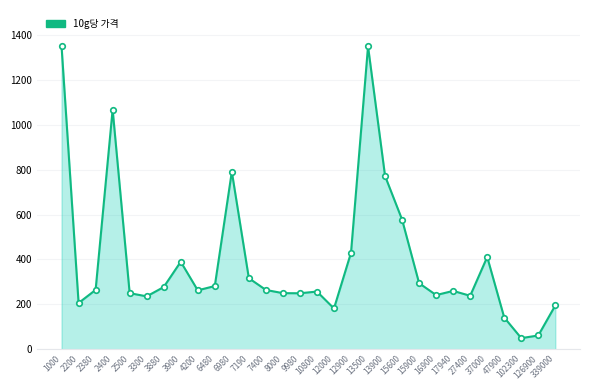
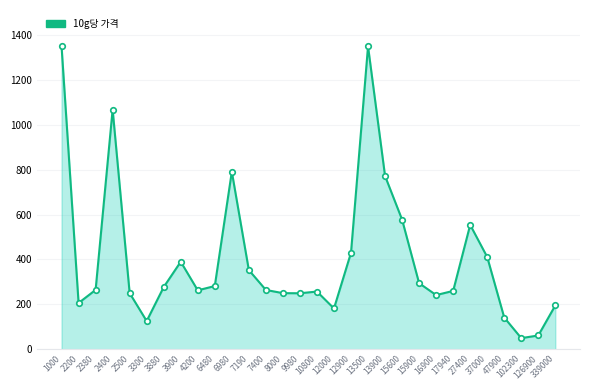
  {
    "1000": 1350,
    "2200": 210,
    "2380": 260,
    "2400": 1070,
    "2500": 250,
-   "3300": 240,
+   "3300": 130,
    "3880": 280,
    "3900": 390,
    "4200": 260,
    "6480": 280,
    "6980": 790,
-   "7190": 320,
+   "7190": 350,
    "7400": 260,
    "8000": 250,
    "9980": 250,
    "10800": 260,
    "12000": 180,
    "12900": 430,
    "13500": 1350,
    "13900": 770,
    "15600": 580,
    "15900": 290,
    "16900": 240,
    "17940": 260,
-   "27400": 240,
+   "27400": 550,
    "37000": 410,
    "47900": 140,
    "102300": 50,
    "126900": 60,
    "339000": 200
  }
